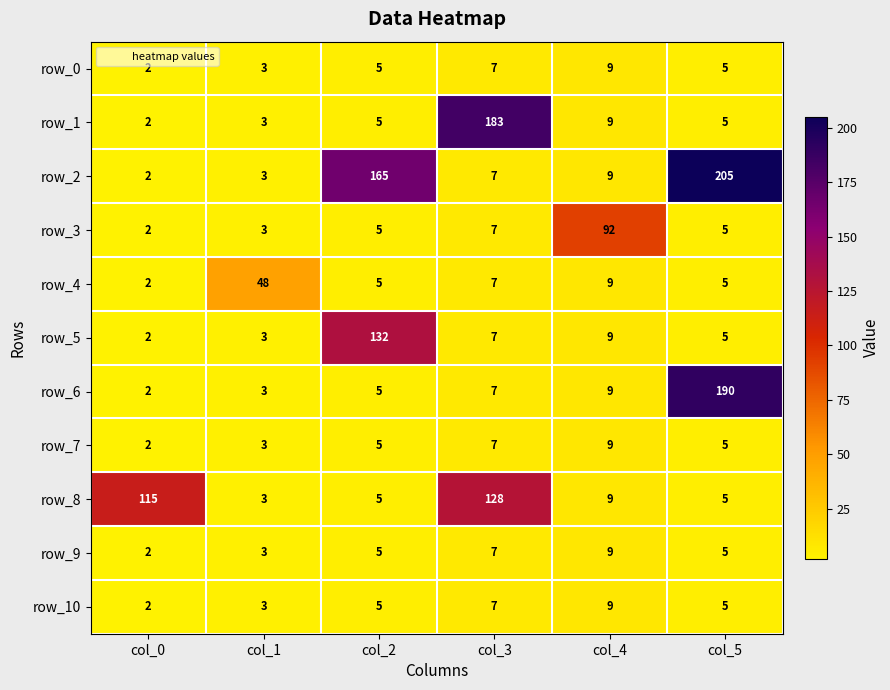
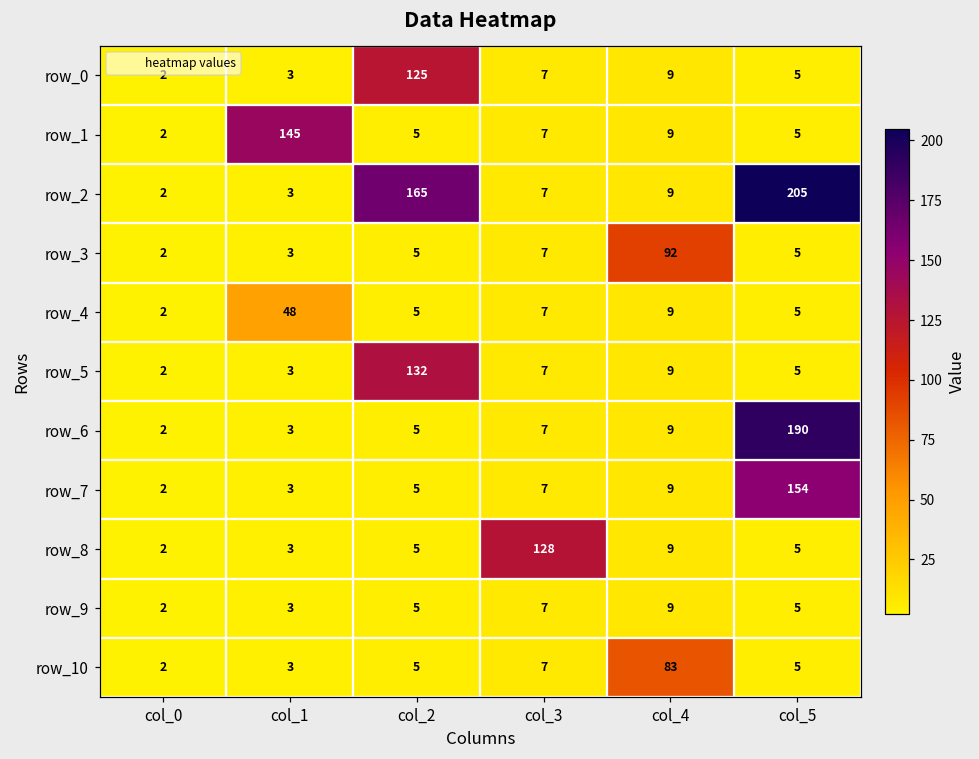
  {
    "row_0": {
      "col_1": 3,
-     "col_2": 5,
+     "col_2": 125,
      "col_3": 7,
      "col_4": 9,
      "col_5": 5
    },
    "row_1": {
      "col_0": 2,
-     "col_1": 3,
+     "col_1": 145,
      "col_2": 5,
-     "col_3": 183,
+     "col_3": 7,
      "col_4": 9,
      "col_5": 5
    },
    "row_2": {
      "col_0": 2,
      "col_1": 3,
      "col_2": 165,
      "col_3": 7,
      "col_4": 9,
      "col_5": 205
    },
    "row_3": {
      "col_0": 2,
      "col_1": 3,
      "col_2": 5,
      "col_3": 7,
      "col_4": 92,
      "col_5": 5
    },
    "row_4": {
      "col_0": 2,
      "col_1": 48,
      "col_2": 5,
      "col_3": 7,
      "col_4": 9,
      "col_5": 5
    },
    "row_5": {
      "col_0": 2,
      "col_1": 3,
      "col_2": 132,
      "col_3": 7,
      "col_4": 9,
      "col_5": 5
    },
    "row_6": {
      "col_0": 2,
      "col_1": 3,
      "col_2": 5,
      "col_3": 7,
      "col_4": 9,
      "col_5": 190
    },
    "row_7": {
      "col_0": 2,
      "col_1": 3,
      "col_2": 5,
      "col_3": 7,
      "col_4": 9,
-     "col_5": 5
+     "col_5": 154
    },
    "row_8": {
-     "col_0": 115,
+     "col_0": 2,
      "col_1": 3,
      "col_2": 5,
      "col_3": 128,
      "col_4": 9,
      "col_5": 5
    },
    "row_9": {
      "col_0": 2,
      "col_1": 3,
      "col_2": 5,
      "col_3": 7,
      "col_4": 9,
      "col_5": 5
    },
    "row_10": {
      "col_0": 2,
      "col_1": 3,
      "col_2": 5,
      "col_3": 7,
-     "col_4": 9,
+     "col_4": 83,
      "col_5": 5
    }
  }
